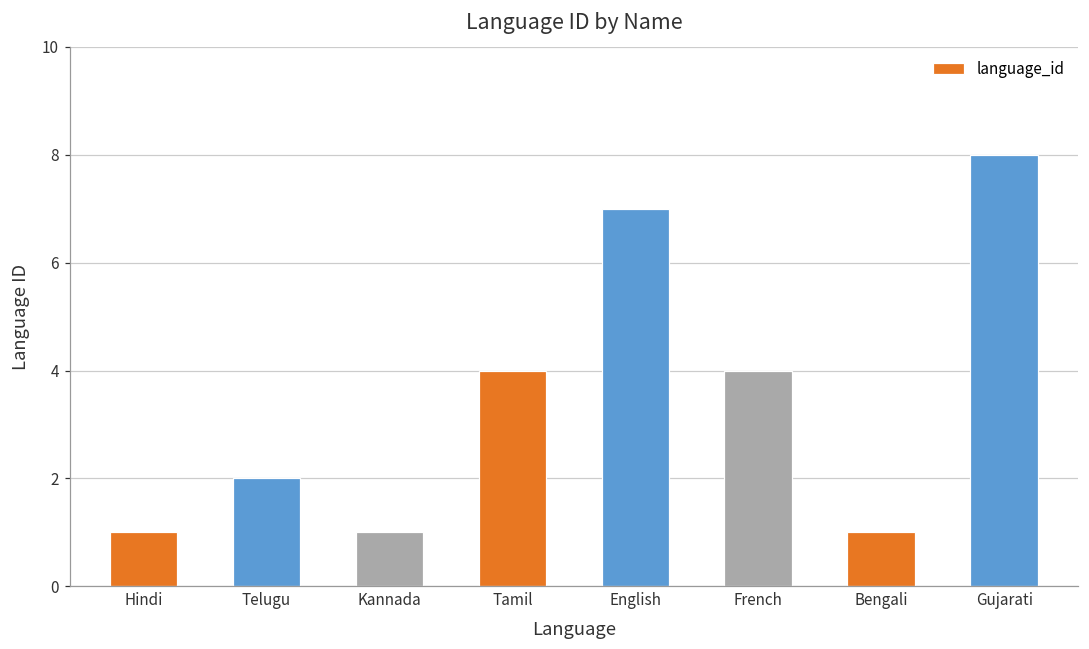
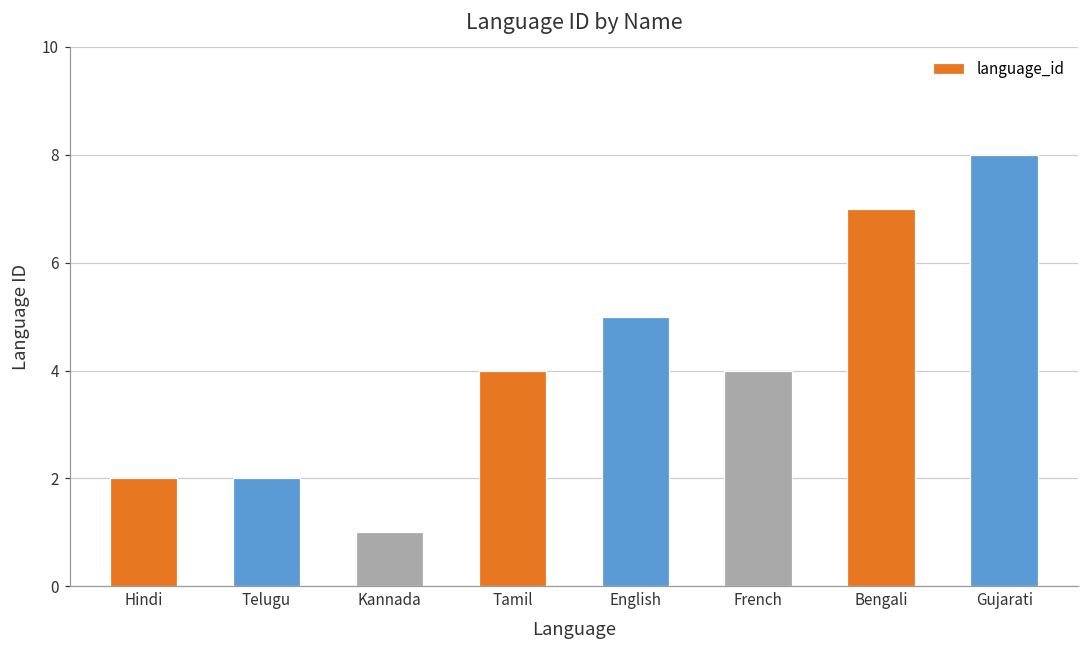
  {
-   "Hindi": 1,
+   "Hindi": 2,
    "Telugu": 2,
    "Kannada": 1,
    "Tamil": 4,
-   "English": 7,
+   "English": 5,
    "French": 4,
-   "Bengali": 1,
+   "Bengali": 7,
    "Gujarati": 8
  }
